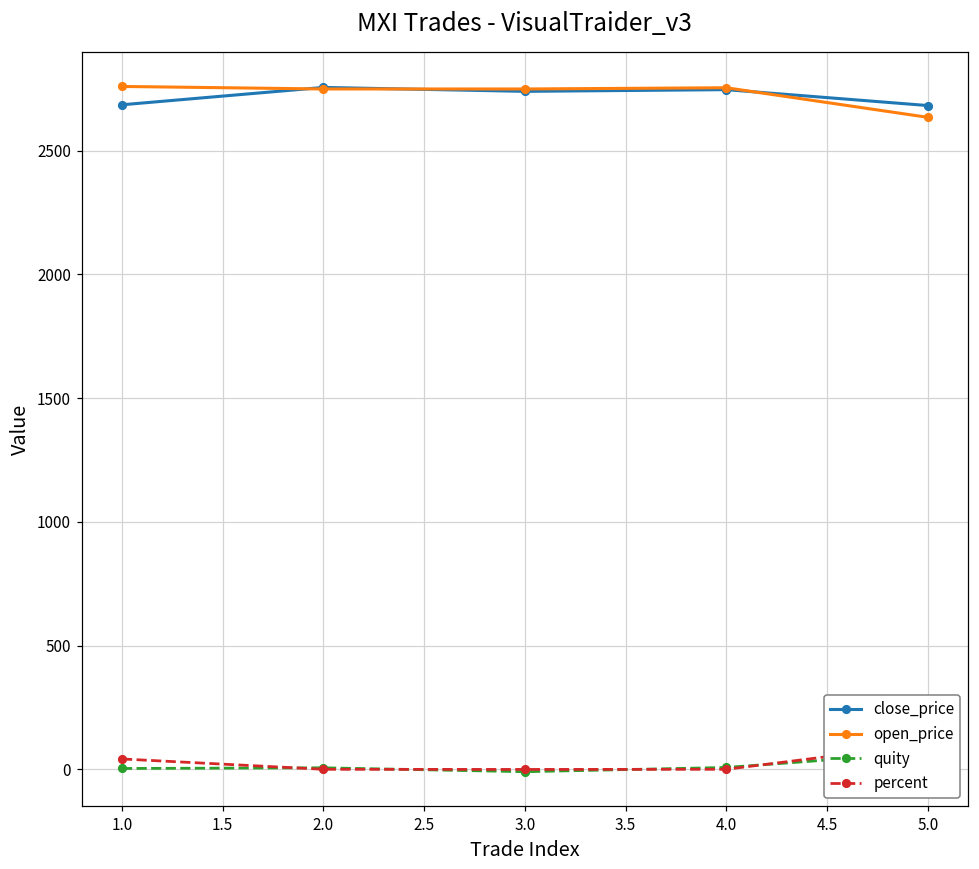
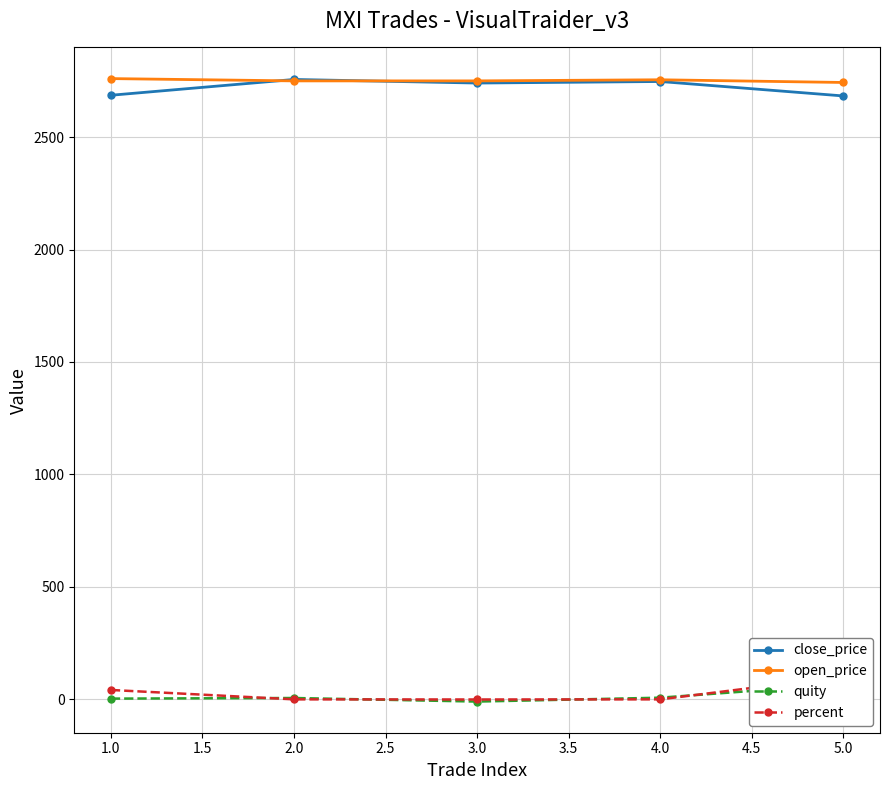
  {
    "close_price": {
      "1.0": 2690,
      "5.0": 2680
    },
    "open_price": {
      "1.0": 2760,
-     "5.0": 2640
+     "5.0": 2740
    },
    "quity": {
      "1.0": 0
    },
    "percent": {
      "1.0": 40
    }
  }
